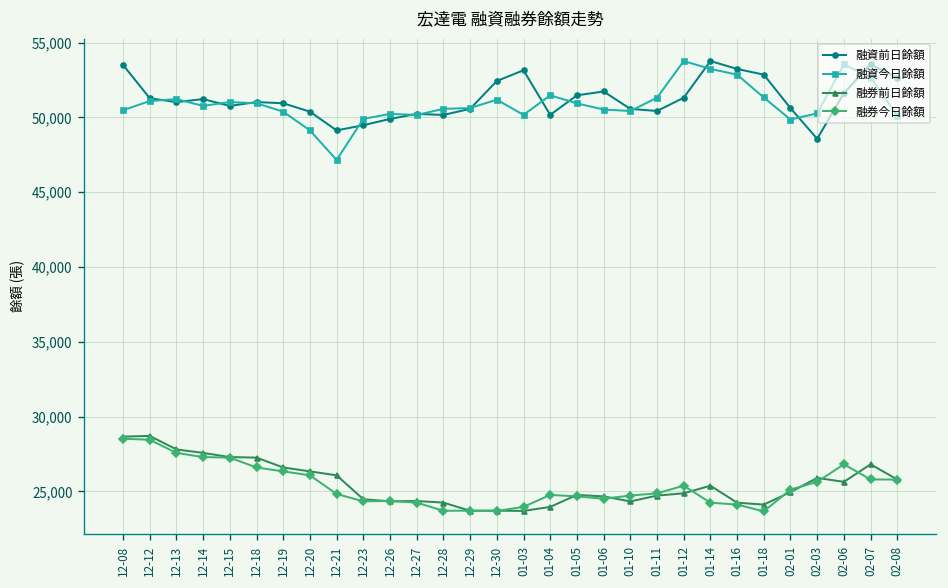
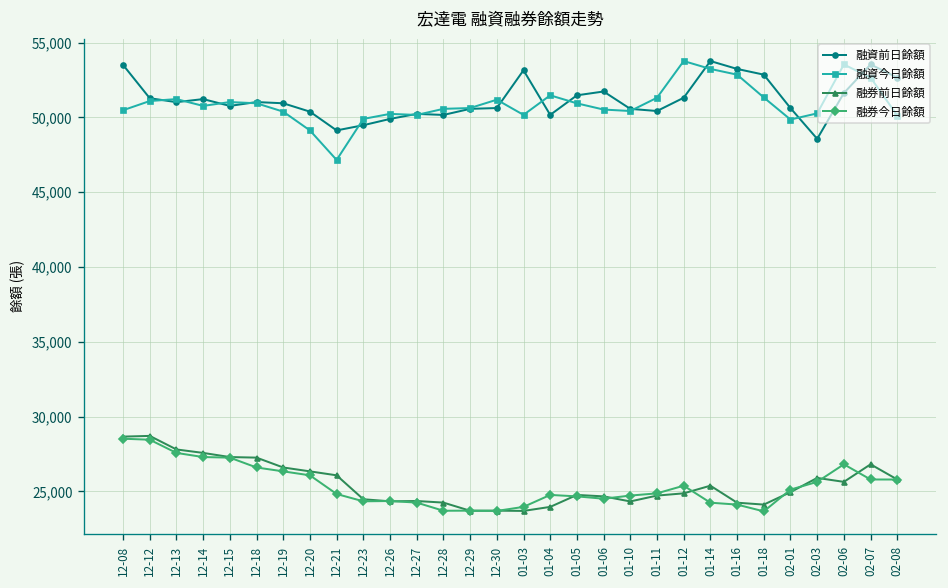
  {
    "融資前日餘額": {
      "12-08": "53,500",
      "12-14": "51,200",
      "12-15": "50,800",
      "12-19": "50,900",
      "12-20": "50,400",
      "12-21": "49,100",
      "12-23": "49,500",
      "12-26": "49,900",
      "12-28": "50,200",
-     "12-30": "52,400",
+     "12-30": "50,600",
      "01-03": "53,200",
      "01-04": "50,200",
      "01-05": "51,500",
      "01-06": "51,700",
      "01-11": "50,400",
      "01-12": "51,300",
      "01-14": "53,800",
      "01-16": "53,200",
      "01-18": "52,900",
      "02-01": "50,600",
      "02-03": "48,600"
    },
    "融資今日餘額": {
      "12-08": "50,500",
      "12-14": "50,800",
      "12-15": "51,000",
      "12-19": "50,400",
      "12-20": "49,100",
      "12-21": "47,200",
      "12-23": "49,900",
      "12-26": "50,200",
      "12-28": "50,600",
      "12-30": "51,200",
      "01-03": "50,200",
      "01-04": "51,500",
      "01-05": "50,900",
      "01-06": "50,500",
      "01-11": "51,300",
      "01-12": "53,800",
      "01-14": "53,200",
      "01-16": "52,900",
      "01-18": "51,300",
      "02-01": "49,900",
      "02-03": "50,300"
    }
  }
